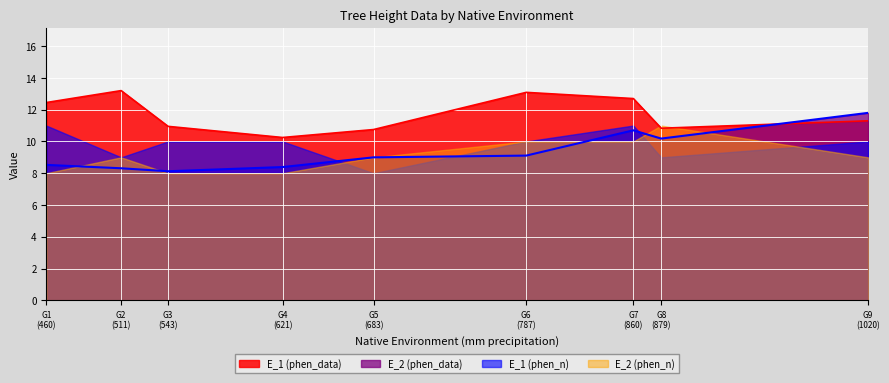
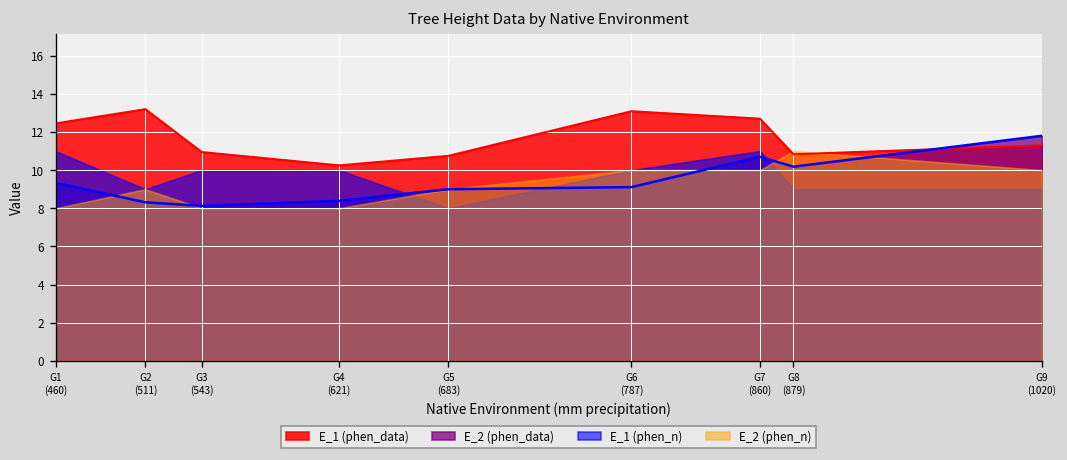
  {
    "E_1 (phen_data)": {
      "G1 (460)": 12.5,
      "G2 (511)": 13.2,
      "G3 (543)": 11.0,
      "G4 (621)": 10.3,
      "G5 (683)": 10.8,
      "G6 (787)": 13.1,
      "G7 (860)": 12.7,
      "G8 (879)": 10.8,
      "G9 (1020)": 11.3
    },
    "E_2 (phen_data)": {
-     "G1 (460)": 8.5,
+     "G1 (460)": 9.3,
      "G2 (511)": 8.3,
      "G4 (621)": 8.4,
      "G6 (787)": 9.1,
      "G7 (860)": 10.7,
      "G8 (879)": 10.2,
      "G9 (1020)": 11.8
    },
    "E_1 (phen_n)": {
      "G1 (460)": 11,
      "G3 (543)": 10,
      "G4 (621)": 10,
      "G5 (683)": 8,
      "G7 (860)": 11,
      "G8 (879)": 9,
-     "G9 (1020)": 10
+     "G9 (1020)": 9
    },
    "E_2 (phen_n)": {
      "G1 (460)": 8,
      "G4 (621)": 8,
      "G7 (860)": 10,
      "G8 (879)": 11,
-     "G9 (1020)": 9
+     "G9 (1020)": 10
    }
  }
